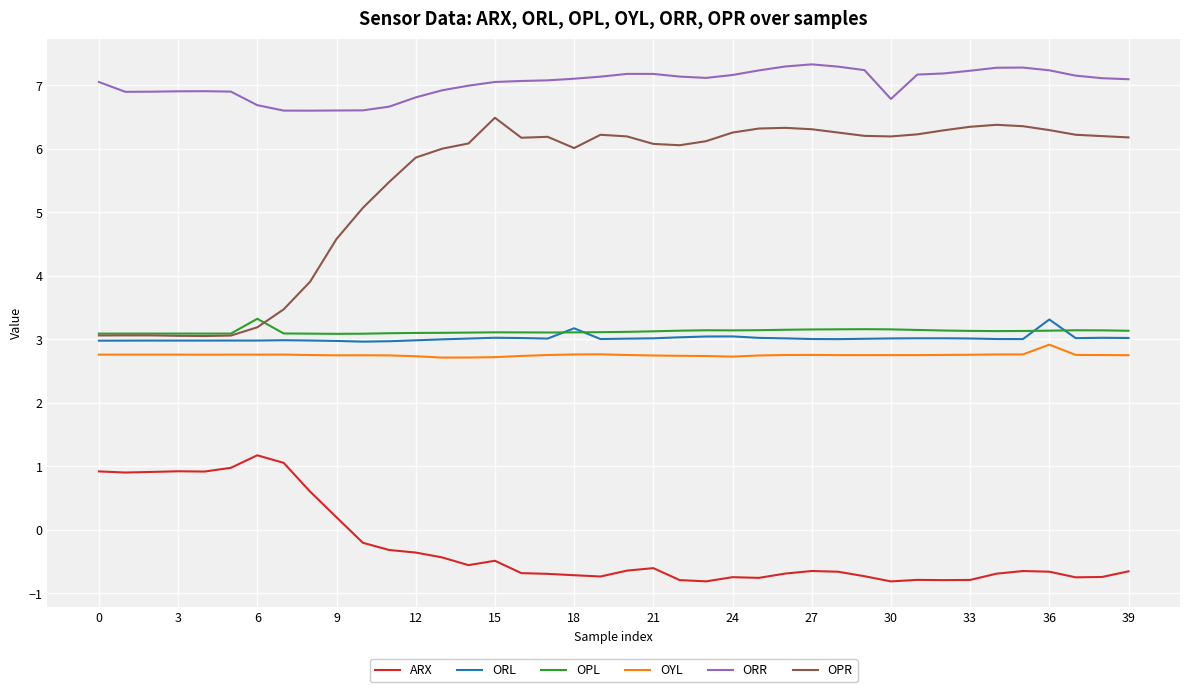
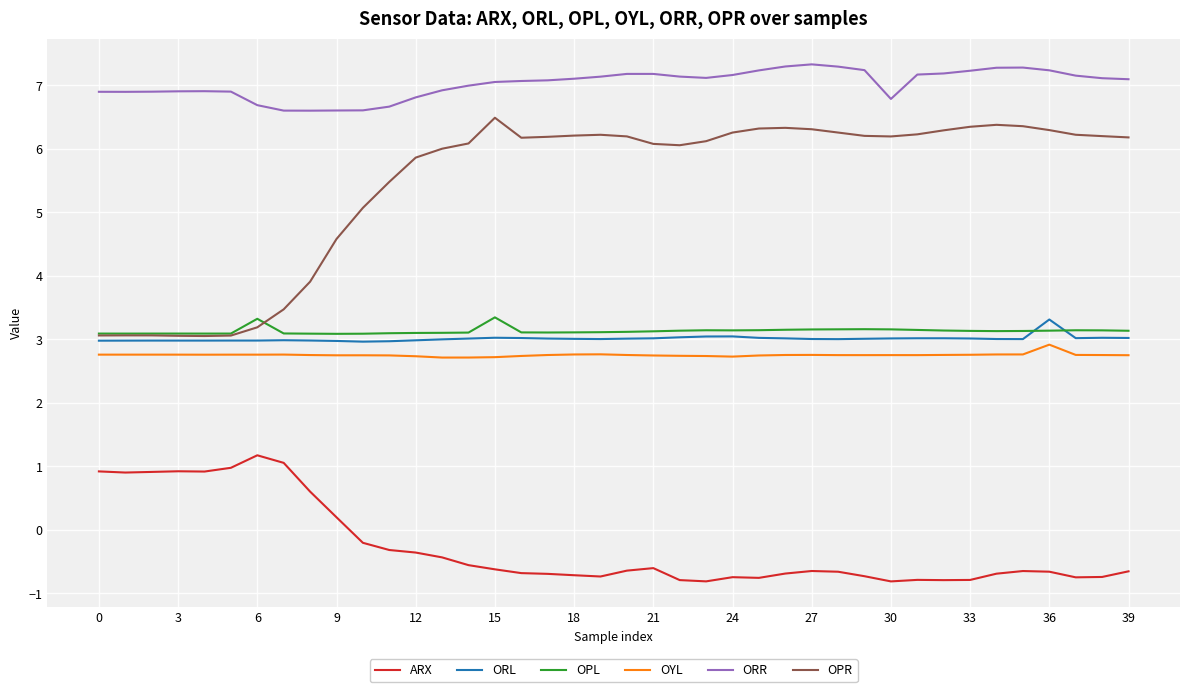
  {
    "ARX": {
      "0": 0.9,
      "3": 0.9,
      "6": 1.2,
      "9": 0.2,
      "12": -0.4,
-     "15": -0.5,
+     "15": -0.6,
      "18": -0.7,
      "21": -0.6,
      "24": -0.7,
      "27": -0.6,
      "30": -0.8,
      "33": -0.8,
      "36": -0.7,
      "39": -0.7
    },
    "ORL": {
      "0": 3.0,
      "3": 3.0,
      "6": 3.0,
      "9": 3.0,
      "12": 3.0,
      "15": 3.0,
-     "18": 3.2,
+     "18": 3.0,
      "21": 3.0,
      "24": 3.0,
      "27": 3.0,
      "30": 3.0,
      "33": 3.0,
      "36": 3.3,
      "39": 3.0
    },
    "OPL": {
      "6": 3.3,
      "9": 3.1,
      "12": 3.1,
-     "15": 3.1,
+     "15": 3.3,
      "18": 3.1,
      "21": 3.1,
      "24": 3.1,
      "27": 3.2,
      "30": 3.2,
      "33": 3.1,
      "36": 3.1,
      "39": 3.1
    },
    "OYL": {
      "0": 2.8,
      "3": 2.8,
      "6": 2.8,
      "9": 2.7,
      "12": 2.7,
      "15": 2.7,
      "18": 2.8,
      "21": 2.7,
      "24": 2.7,
      "27": 2.8,
      "30": 2.8,
      "33": 2.8,
      "36": 2.9,
      "39": 2.8
    },
    "ORR": {
-     "0": 7.1,
+     "0": 6.9,
      "3": 6.9,
      "6": 6.7,
      "9": 6.6,
      "12": 6.8,
      "15": 7.1,
      "18": 7.1,
      "21": 7.2,
      "24": 7.2,
      "27": 7.3,
      "30": 6.8,
      "33": 7.2,
      "36": 7.2,
      "39": 7.1
    },
    "OPR": {
      "6": 3.2,
      "9": 4.6,
      "12": 5.9,
      "15": 6.5,
-     "18": 6.0,
+     "18": 6.2,
      "21": 6.1,
      "24": 6.3,
      "27": 6.3,
      "30": 6.2,
      "33": 6.3,
      "36": 6.3,
      "39": 6.2
    }
  }
